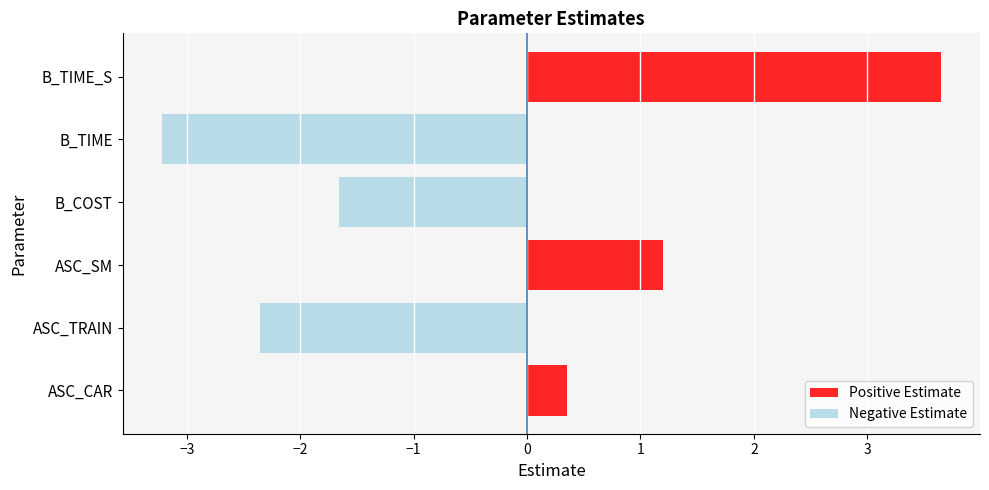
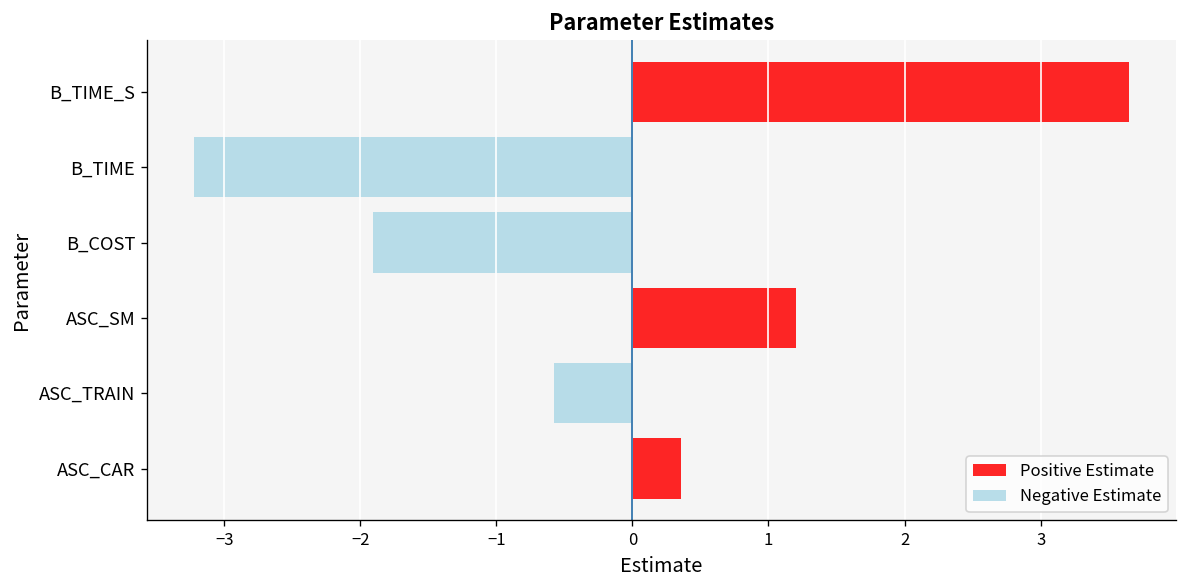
  {
    "Positive Estimate": {
      "B_TIME_S": 3.65,
      "B_TIME": 0.00,
      "B_COST": 0.00,
      "ASC_SM": 1.20,
      "ASC_TRAIN": 0.00,
      "ASC_CAR": 0.36
    },
    "Negative Estimate": {
      "B_TIME_S": 0.00,
      "B_TIME": -3.22,
-     "B_COST": -1.66,
+     "B_COST": -1.91,
      "ASC_SM": 0.00,
-     "ASC_TRAIN": -2.35,
+     "ASC_TRAIN": -0.57,
      "ASC_CAR": 0.00
    }
  }
